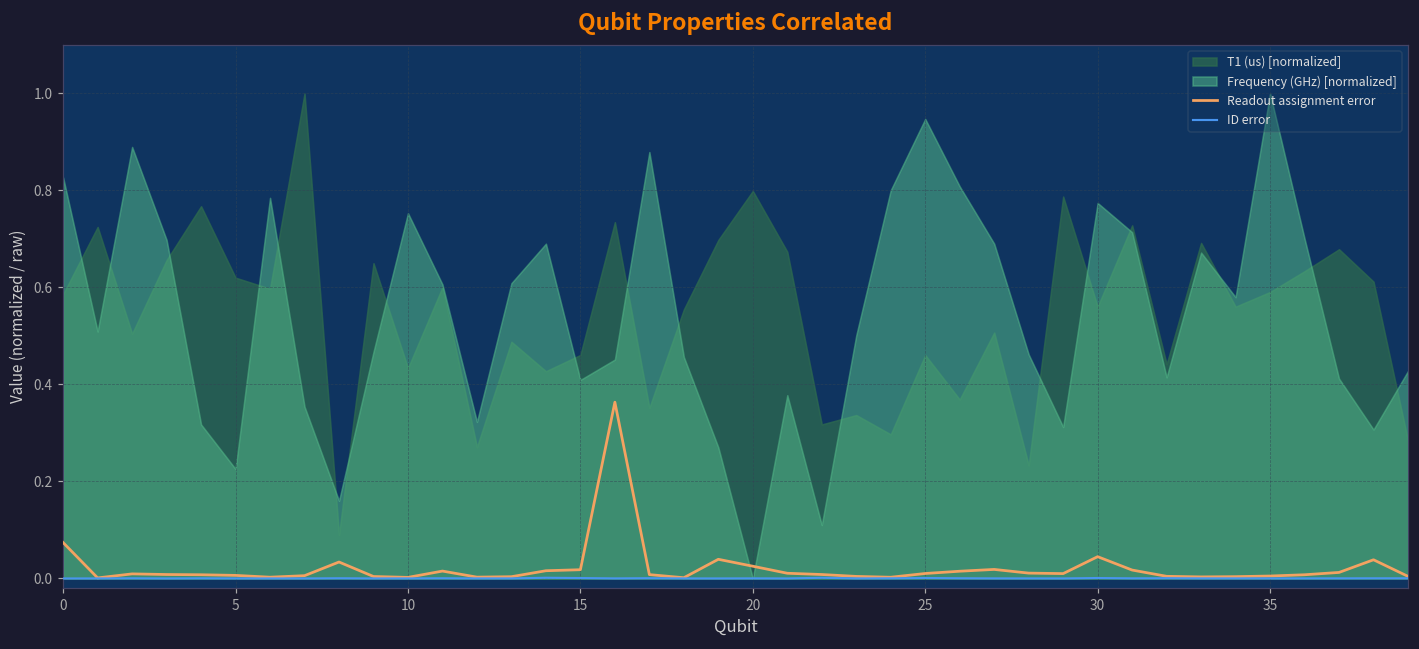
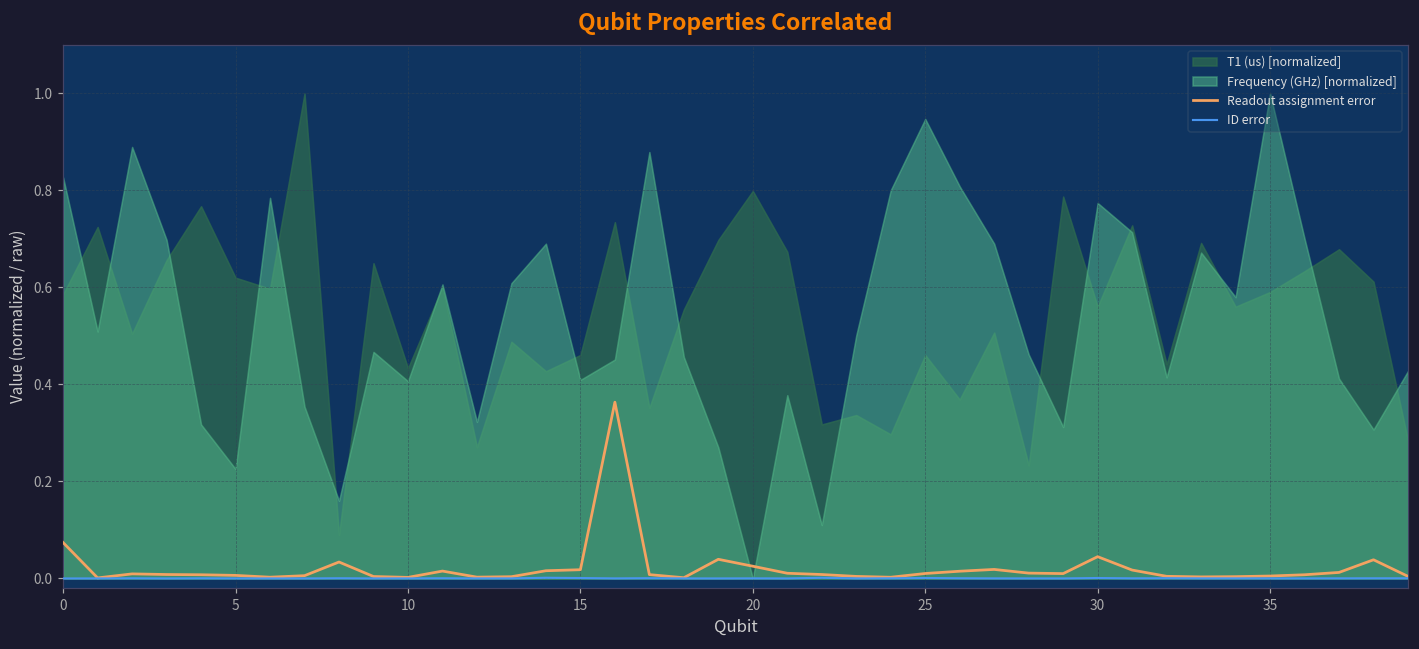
  {
    "Readout assignment error": {
      "0": 0.07,
      "5": 0.01,
      "15": 0.02,
      "20": 0.03,
      "25": 0.01,
      "30": 0.05
    },
    "T1 (us) [normalized]": {
      "0": 0.59,
      "5": 0.62,
      "10": 0.43,
      "15": 0.46,
      "20": 0.80,
      "25": 0.46,
      "30": 0.56,
      "35": 0.59
    },
    "ID error": {
      "0": 0.00,
      "5": 0.00,
      "15": 0.00,
      "25": 0.00,
      "30": 0.00
    },
    "Frequency (GHz) [normalized]": {
      "0": 0.83,
      "5": 0.23,
-     "10": 0.75,
+     "10": 0.41,
      "15": 0.41,
      "25": 0.95,
      "30": 0.77
    }
  }
